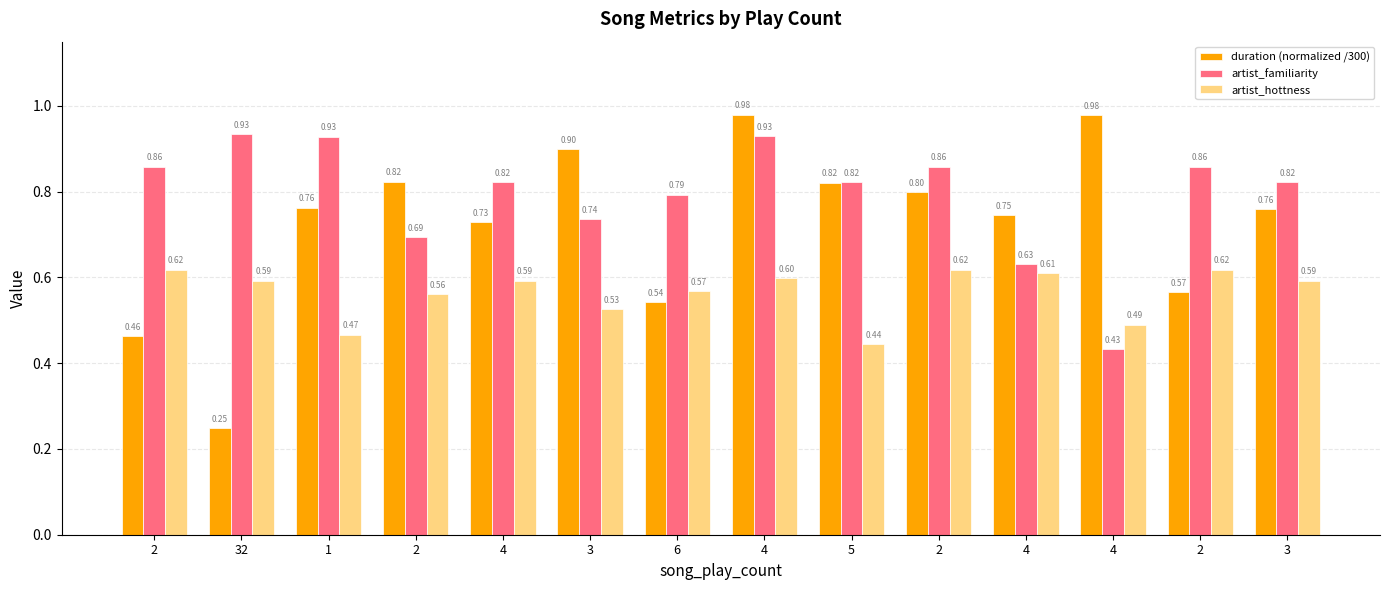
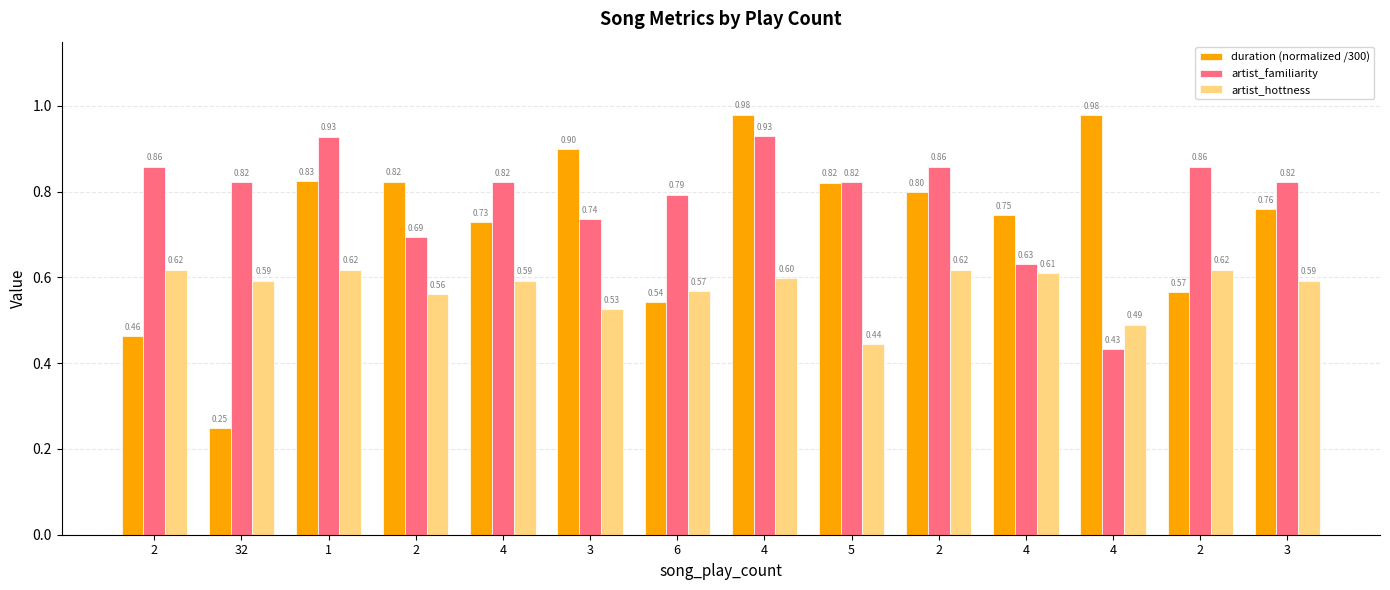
  {
    "duration (normalized /300)": {
      "32": 0.25,
-     "1": 0.76,
+     "1": 0.83,
      "6": 0.54,
      "5": 0.82
    },
    "artist_familiarity": {
-     "32": 0.93,
+     "32": 0.82,
      "1": 0.93,
      "6": 0.79,
      "5": 0.82
    },
    "artist_hottness": {
      "32": 0.59,
-     "1": 0.47,
+     "1": 0.62,
      "6": 0.57,
      "5": 0.44
    }
  }
